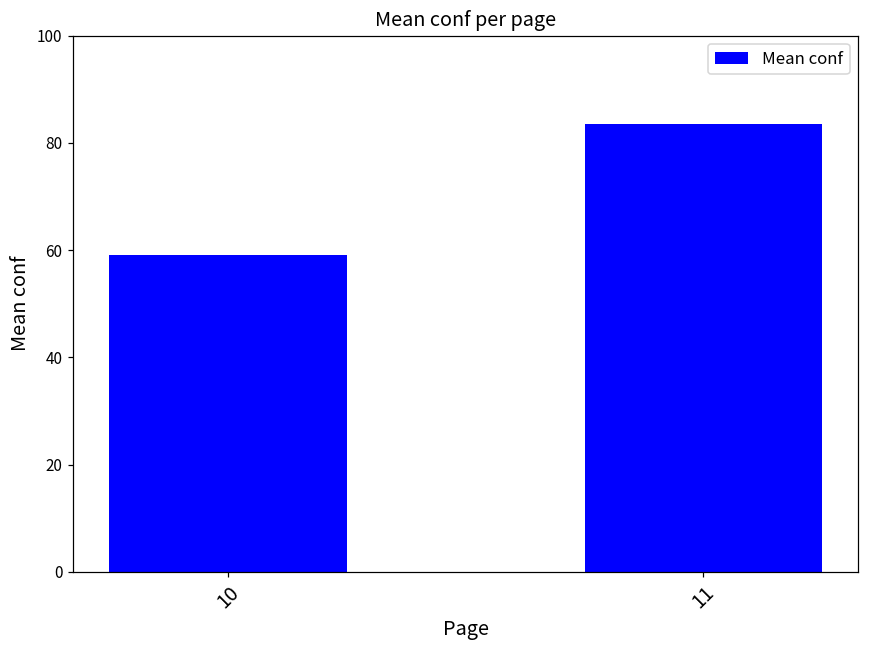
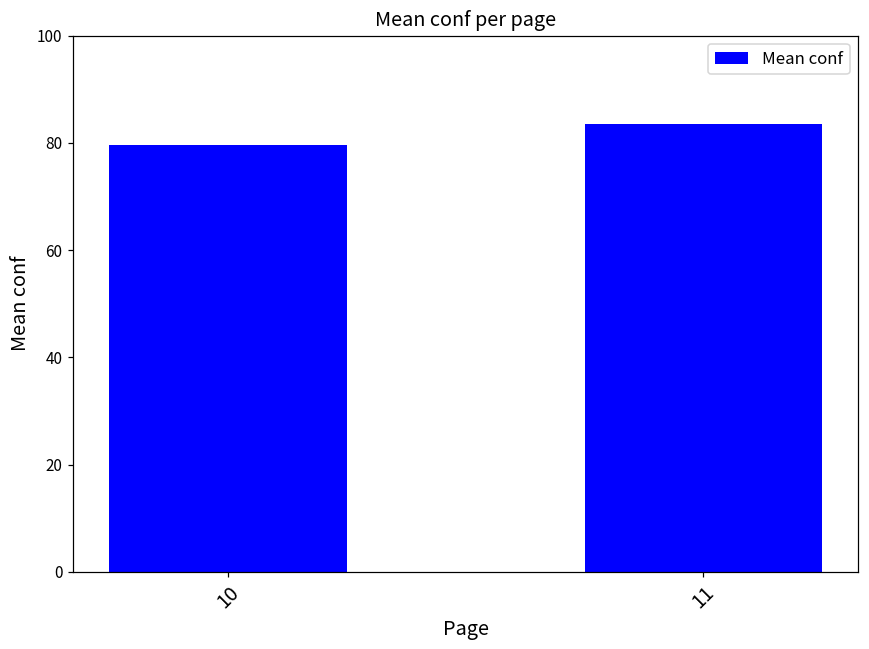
  {
-   "10": 59,
+   "10": 80,
    "11": 83
  }
